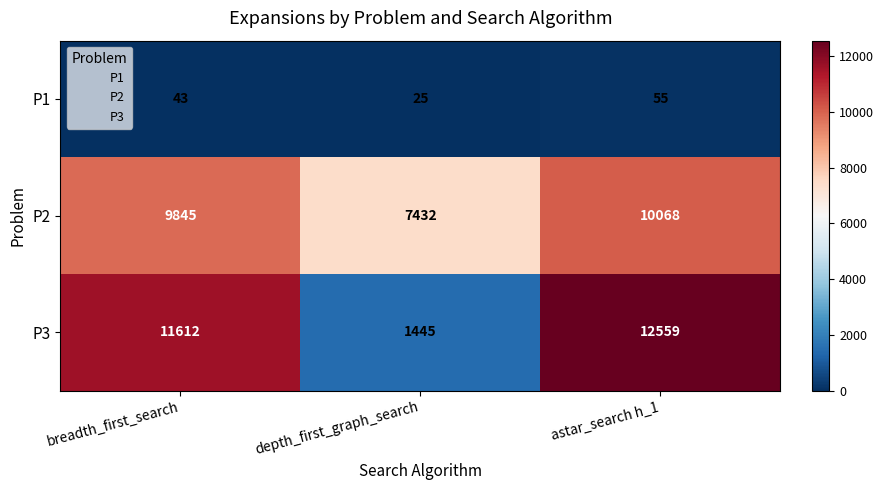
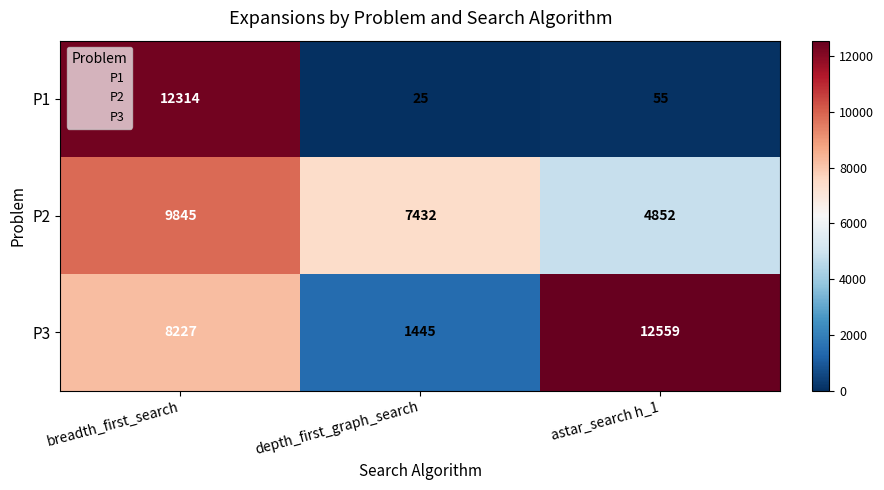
  {
    "P1": {
-     "breadth_first_search": 43,
+     "breadth_first_search": 12314,
      "depth_first_graph_search": 25,
      "astar_search h_1": 55
    },
    "P2": {
      "breadth_first_search": 9845,
      "depth_first_graph_search": 7432,
-     "astar_search h_1": 10068
+     "astar_search h_1": 4852
    },
    "P3": {
-     "breadth_first_search": 11612,
+     "breadth_first_search": 8227,
      "depth_first_graph_search": 1445,
      "astar_search h_1": 12559
    }
  }
